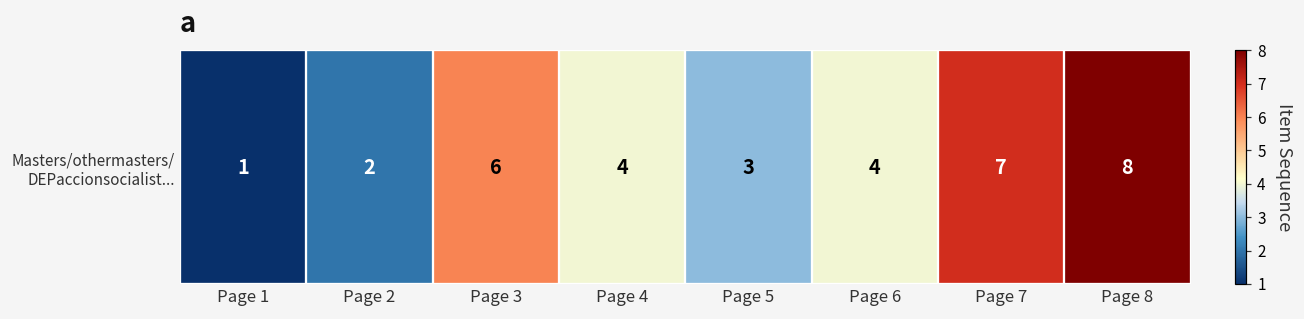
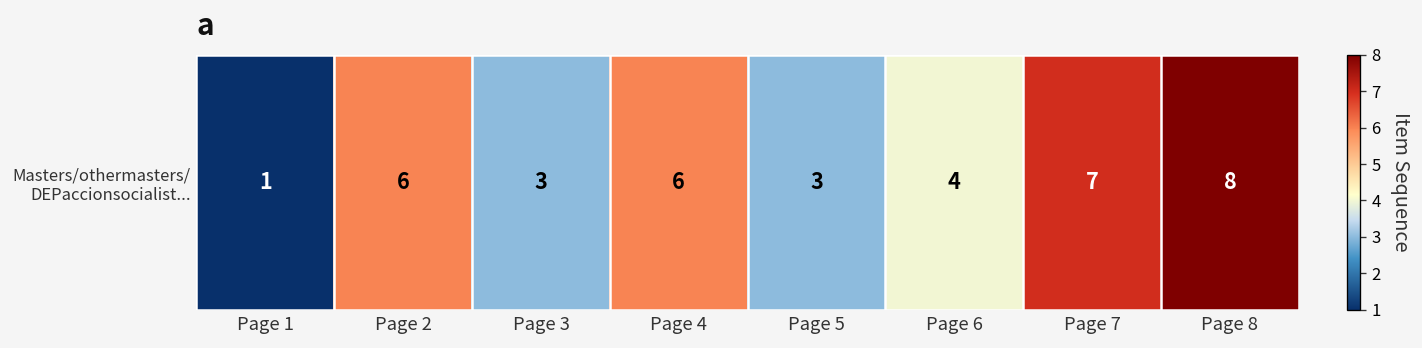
  {
    "Masters/othermasters/ DEPaccionsocialist...": {
      "Page 1": 1,
-     "Page 2": 2,
-     "Page 3": 6,
-     "Page 4": 4,
+     "Page 2": 6,
+     "Page 3": 3,
+     "Page 4": 6,
      "Page 5": 3,
      "Page 6": 4,
      "Page 7": 7,
      "Page 8": 8
    }
  }
